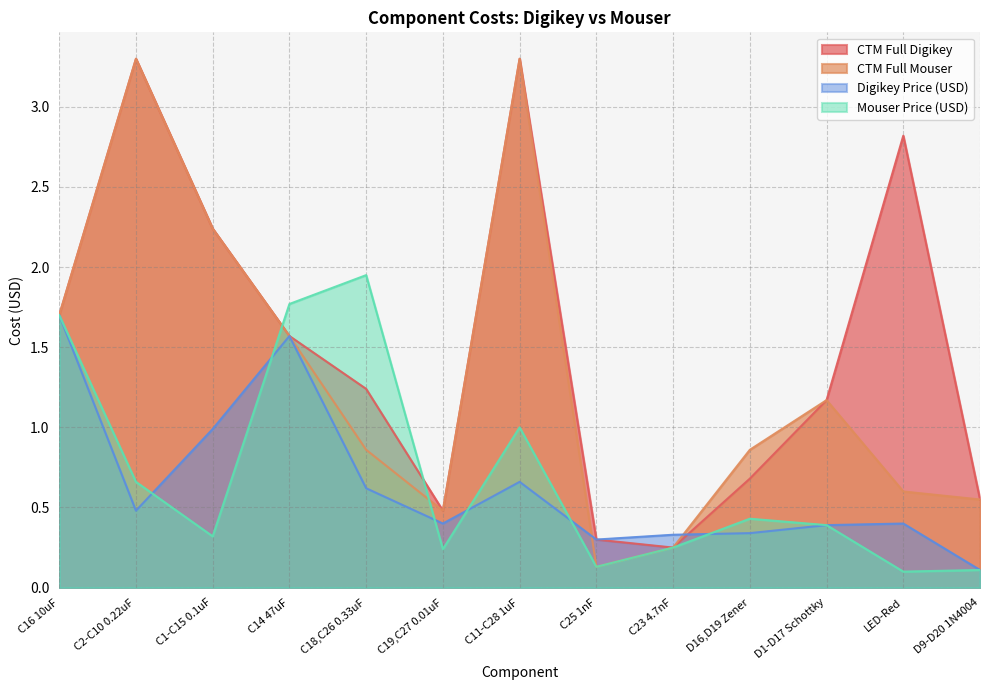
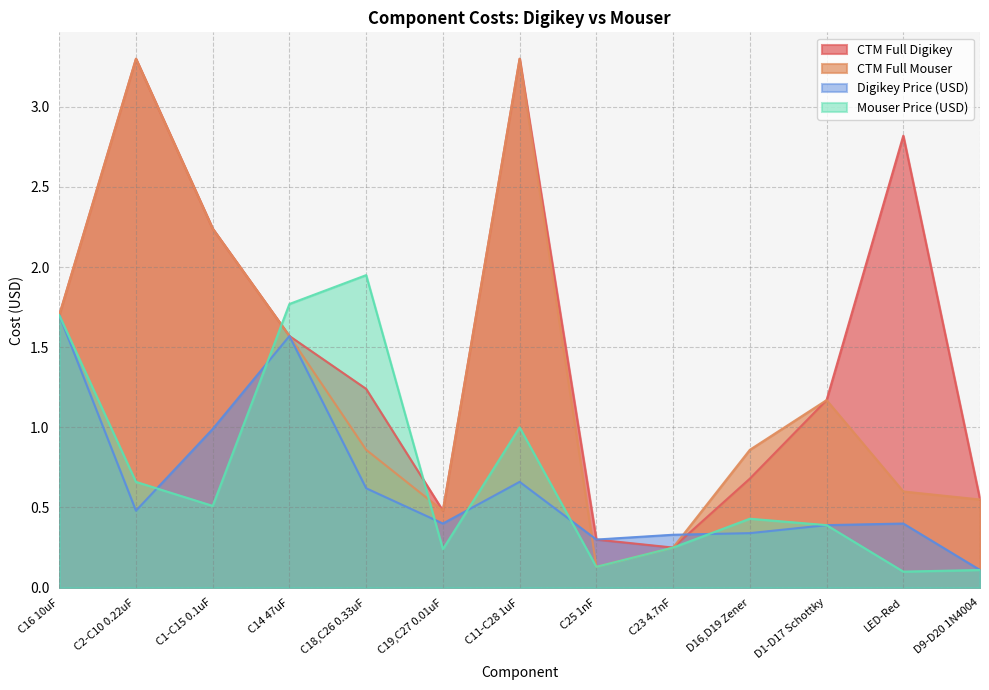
  {
    "Digikey Price (USD)": {
      "C2-C10 0.22uF": 0.48,
      "C1-C15 0.1uF": 0.99,
      "C18,C26 0.33uF": 0.62,
      "C19,C27 0.01uF": 0.40,
      "C11-C28 1uF": 0.66,
      "C23 4.7nF": 0.33,
      "D16,D19 Zener": 0.34,
      "LED-Red": 0.40
    },
    "Mouser Price (USD)": {
      "C2-C10 0.22uF": 0.66,
-     "C1-C15 0.1uF": 0.32,
+     "C1-C15 0.1uF": 0.51,
      "C14 47uF": 1.77,
      "C18,C26 0.33uF": 1.95,
      "C19,C27 0.01uF": 0.24,
      "C11-C28 1uF": 1.00,
      "D16,D19 Zener": 0.43,
      "LED-Red": 0.10
    }
  }
